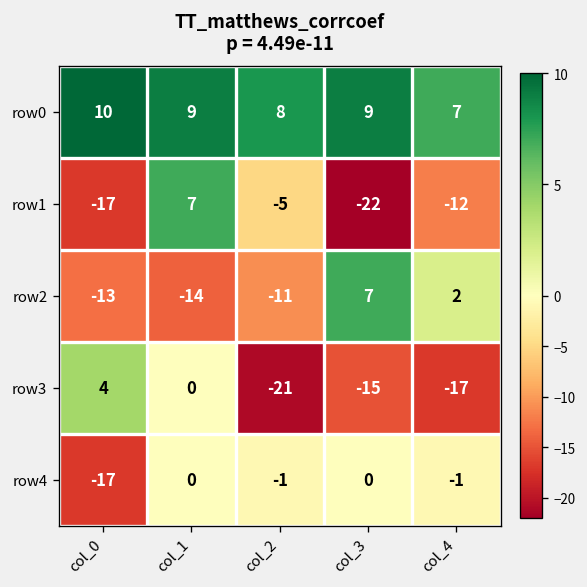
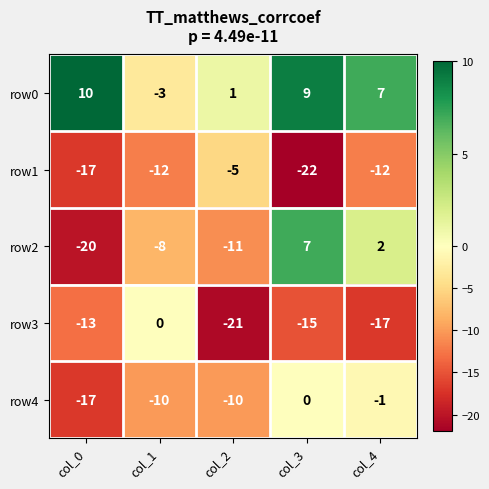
  {
    "row0": {
      "col_0": 10,
-     "col_1": 9,
-     "col_2": 8,
+     "col_1": -3,
+     "col_2": 1,
      "col_3": 9,
      "col_4": 7
    },
    "row1": {
      "col_0": -17,
-     "col_1": 7,
+     "col_1": -12,
      "col_2": -5,
      "col_3": -22,
      "col_4": -12
    },
    "row2": {
-     "col_0": -13,
-     "col_1": -14,
+     "col_0": -20,
+     "col_1": -8,
      "col_2": -11,
      "col_3": 7,
      "col_4": 2
    },
    "row3": {
-     "col_0": 4,
+     "col_0": -13,
      "col_1": 0,
      "col_2": -21,
      "col_3": -15,
      "col_4": -17
    },
    "row4": {
      "col_0": -17,
-     "col_1": 0,
-     "col_2": -1,
+     "col_1": -10,
+     "col_2": -10,
      "col_3": 0,
      "col_4": -1
    }
  }
